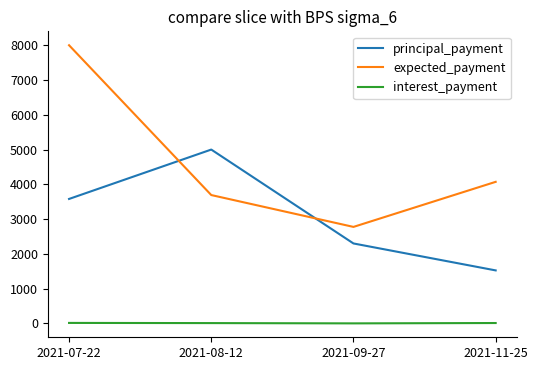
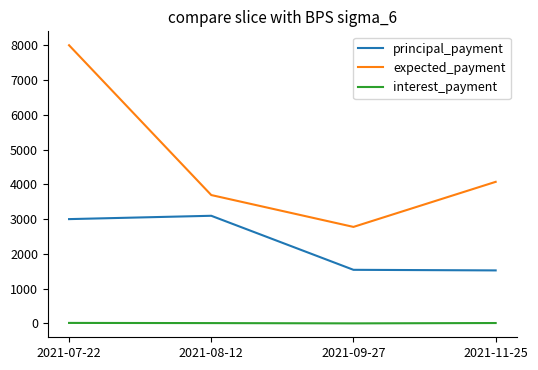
  {
    "principal_payment": {
-     "2021-07-22": 3600,
-     "2021-08-12": 5000,
-     "2021-09-27": 2300,
+     "2021-07-22": 3000,
+     "2021-08-12": 3100,
+     "2021-09-27": 1500,
      "2021-11-25": 1500
    },
    "expected_payment": {
      "2021-07-22": 8000,
      "2021-08-12": 3700,
      "2021-09-27": 2800,
      "2021-11-25": 4100
    },
    "interest_payment": {
      "2021-07-22": 0,
      "2021-08-12": 0,
      "2021-09-27": 0,
      "2021-11-25": 0
    }
  }
